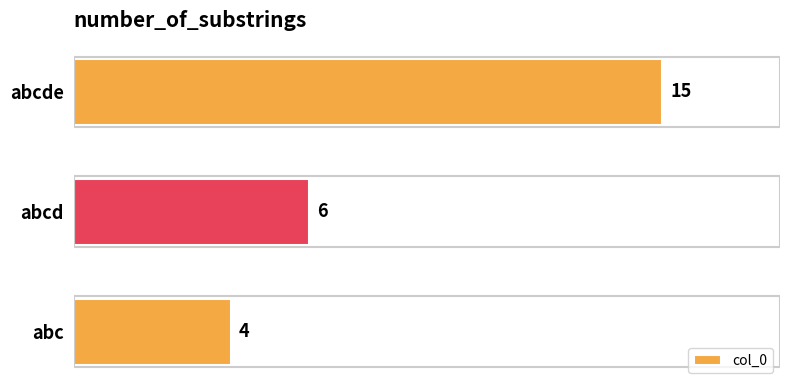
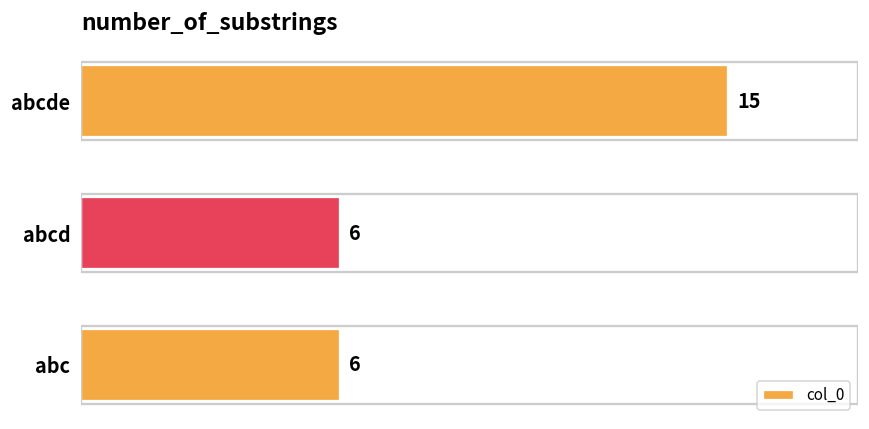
  {
    "abcde": 15,
    "abcd": 6,
-   "abc": 4
+   "abc": 6
  }
